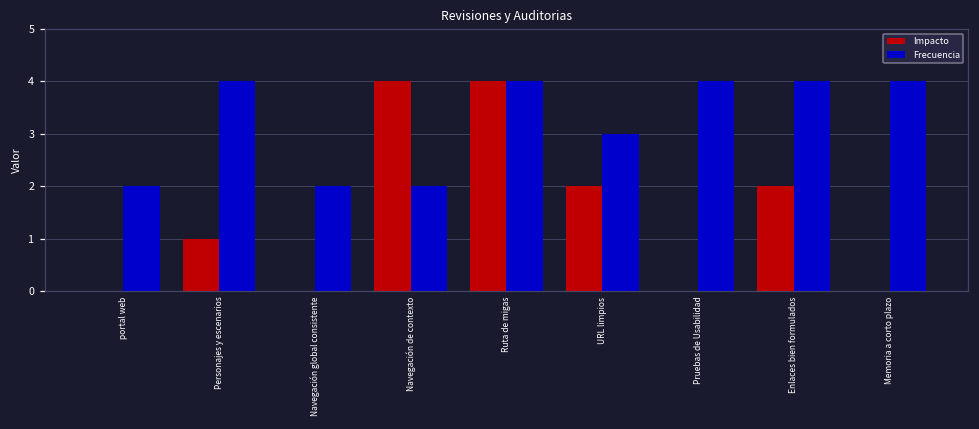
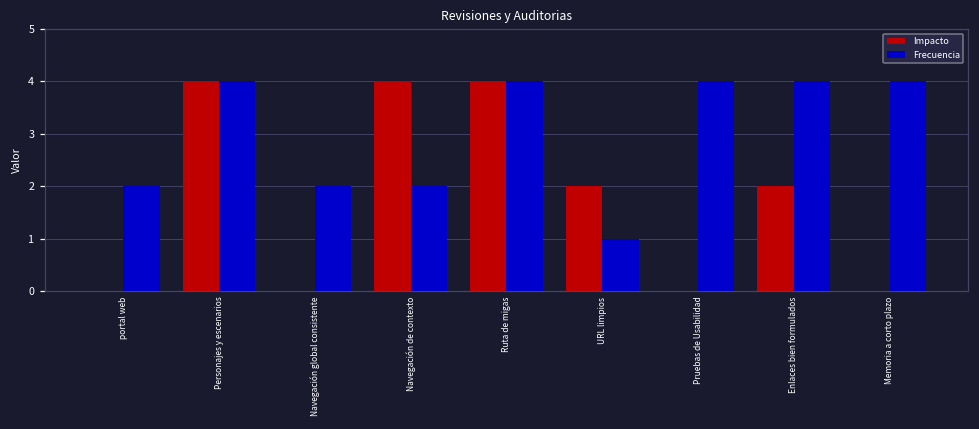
  {
    "Impacto": {
      "portal web": 0,
-     "Personajes y escenarios": 1,
+     "Personajes y escenarios": 4,
      "Navegación global consistente": 0,
      "Navegación de contexto": 4,
      "Ruta de migas": 4,
      "URL limpios": 2,
      "Pruebas de Usabilidad": 0,
      "Enlaces bien formulados": 2,
      "Memoria a corto plazo": 0
    },
    "Frecuencia": {
      "portal web": 2,
      "Personajes y escenarios": 4,
      "Navegación global consistente": 2,
      "Navegación de contexto": 2,
      "Ruta de migas": 4,
-     "URL limpios": 3,
+     "URL limpios": 1,
      "Pruebas de Usabilidad": 4,
      "Enlaces bien formulados": 4,
      "Memoria a corto plazo": 4
    }
  }
